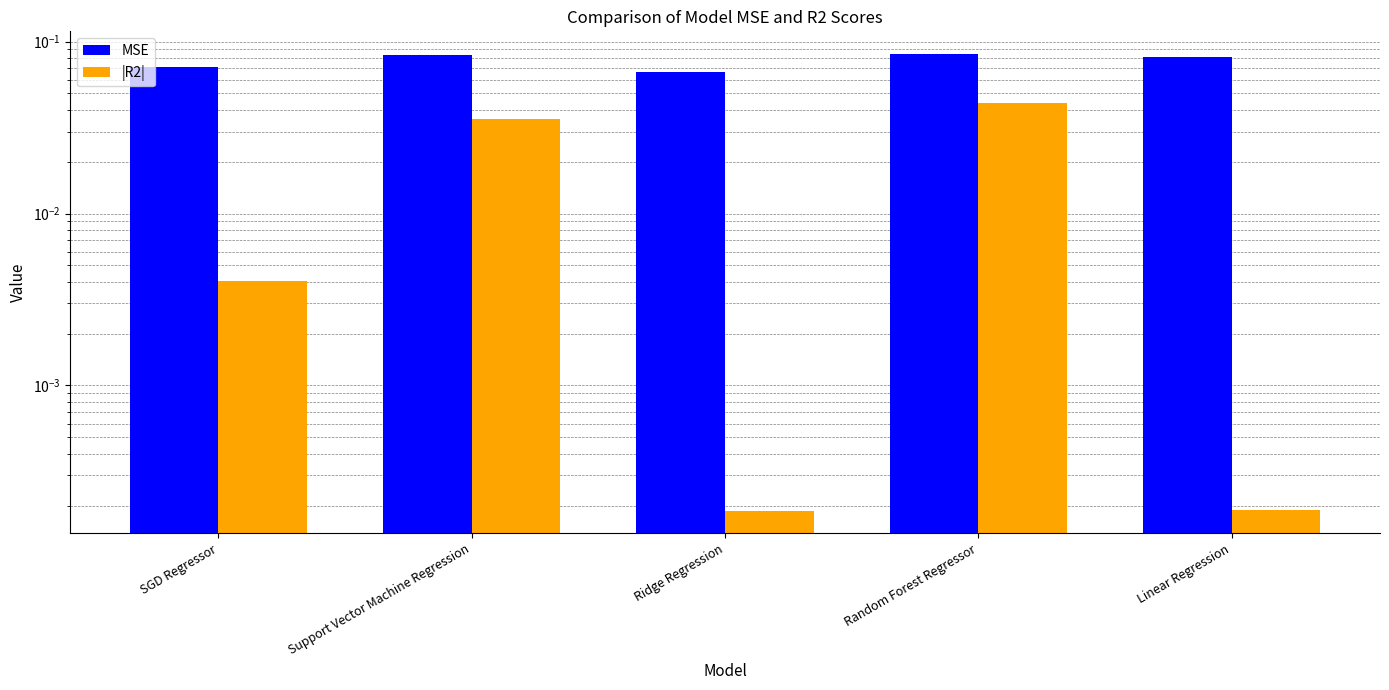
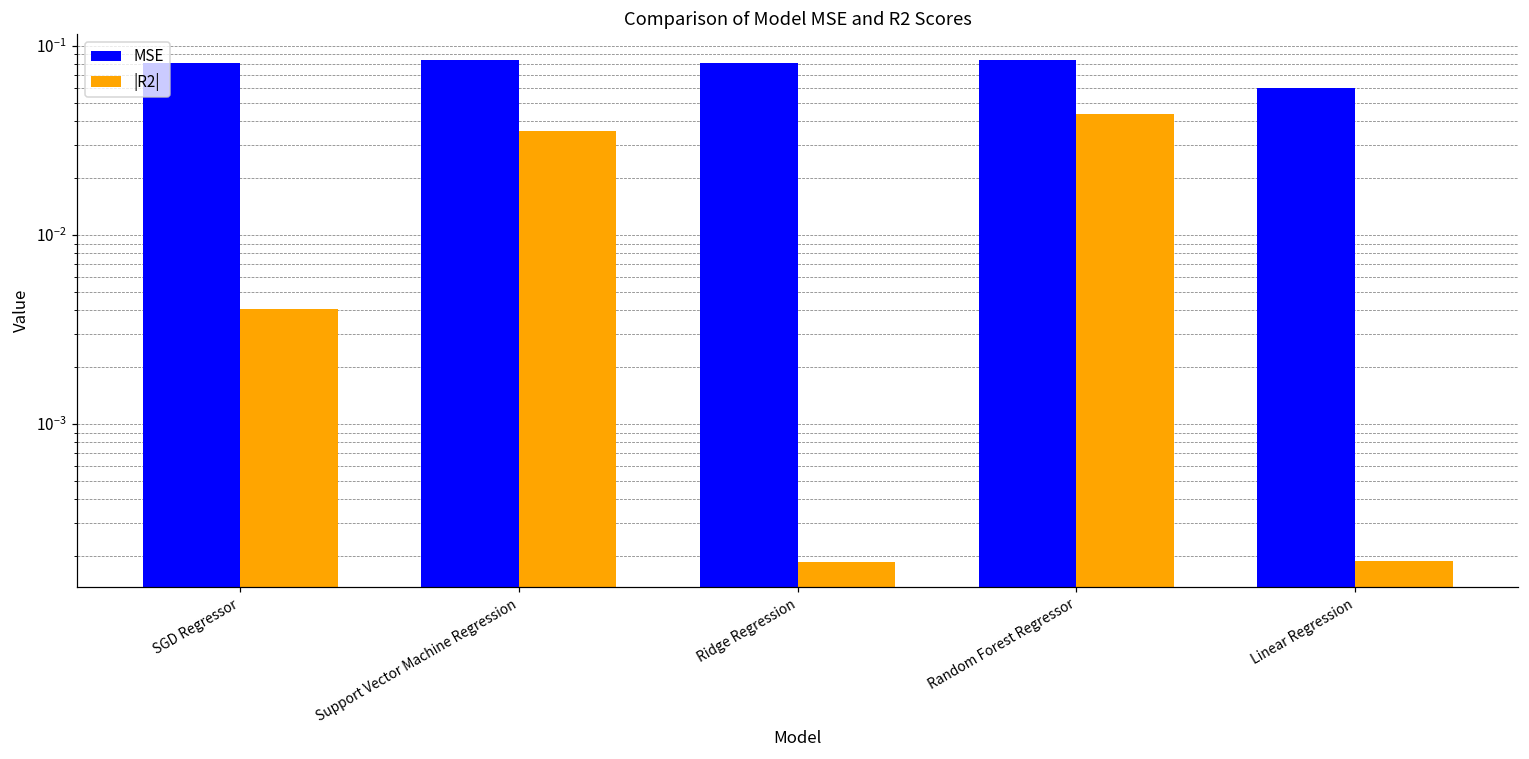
  {
    "MSE": {
-     "SGD Regressor": 0.071,
+     "SGD Regressor": 0.08,
      "Support Vector Machine Regression": 0.08,
-     "Ridge Regression": 0.067,
+     "Ridge Regression": 0.08,
      "Random Forest Regressor": 0.08,
-     "Linear Regression": 0.08
+     "Linear Regression": 0.060
    },
    "|R2|": {
      "SGD Regressor": 0.004,
      "Support Vector Machine Regression": 0.036,
      "Ridge Regression": 0.00019,
      "Random Forest Regressor": 0.044,
      "Linear Regression": 0.00019
    }
  }
